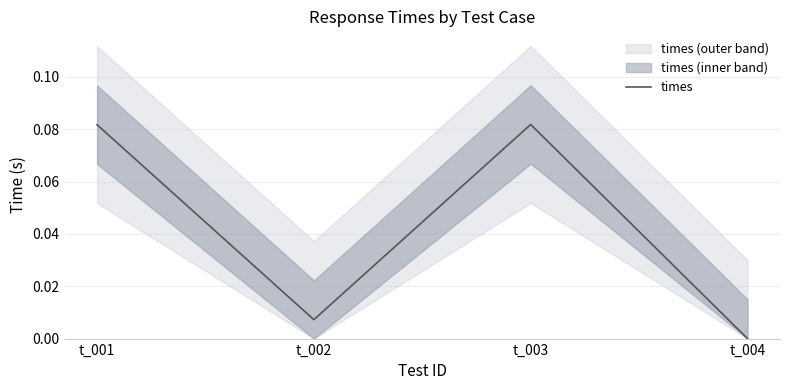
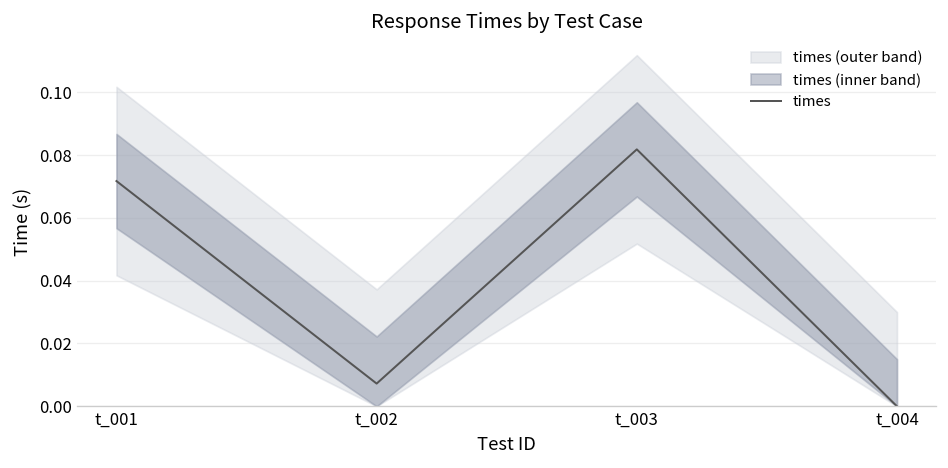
  {
    "times": {
-     "t_001": 0.082,
+     "t_001": 0.072,
      "t_002": 0.007,
      "t_003": 0.082,
      "t_004": 0.000
    },
    "times (outer band)": {
      "t_002": 0.037,
      "t_004": 0.030
    },
    "times (inner band)": {
      "t_002": 0.022,
      "t_004": 0.015
    }
  }
